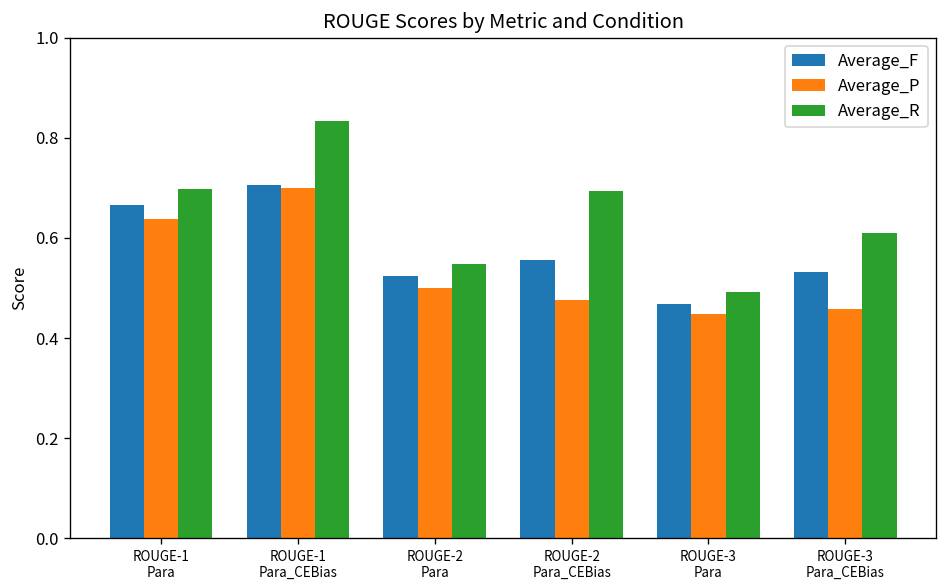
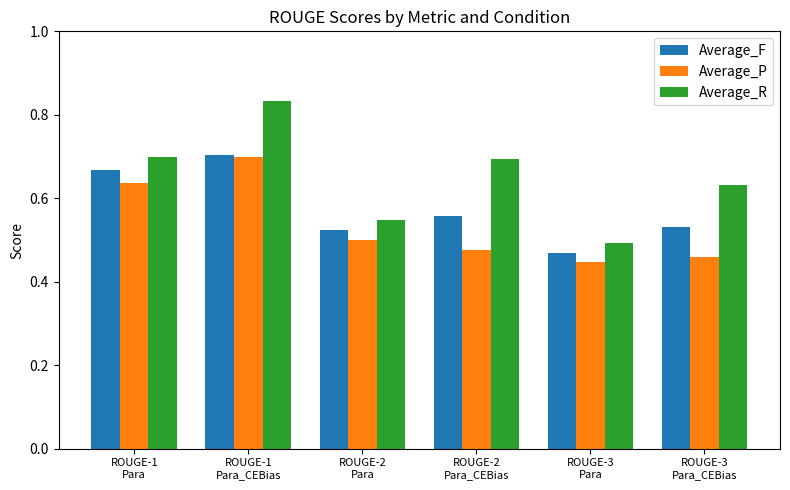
  {
    "Average_F": {
      "ROUGE-1 Para": 0.67,
      "ROUGE-1 Para_CEBias": 0.70,
      "ROUGE-2 Para": 0.52,
      "ROUGE-2 Para_CEBias": 0.56,
      "ROUGE-3 Para": 0.47,
      "ROUGE-3 Para_CEBias": 0.53
    },
    "Average_P": {
      "ROUGE-1 Para": 0.64,
      "ROUGE-1 Para_CEBias": 0.70,
      "ROUGE-2 Para": 0.50,
      "ROUGE-2 Para_CEBias": 0.48,
      "ROUGE-3 Para": 0.45,
      "ROUGE-3 Para_CEBias": 0.46
    },
    "Average_R": {
      "ROUGE-1 Para": 0.70,
      "ROUGE-1 Para_CEBias": 0.83,
      "ROUGE-2 Para": 0.55,
      "ROUGE-2 Para_CEBias": 0.69,
      "ROUGE-3 Para": 0.49,
-     "ROUGE-3 Para_CEBias": 0.61
+     "ROUGE-3 Para_CEBias": 0.63
    }
  }
